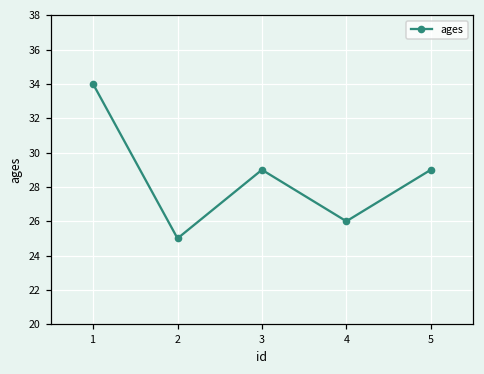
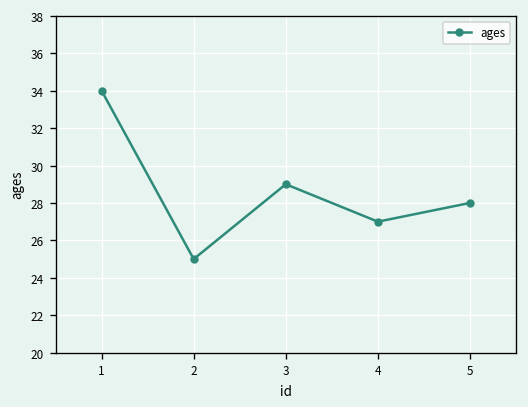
  {
    "1": 34,
    "2": 25,
    "3": 29,
-   "4": 26,
-   "5": 29
+   "4": 27,
+   "5": 28
  }
